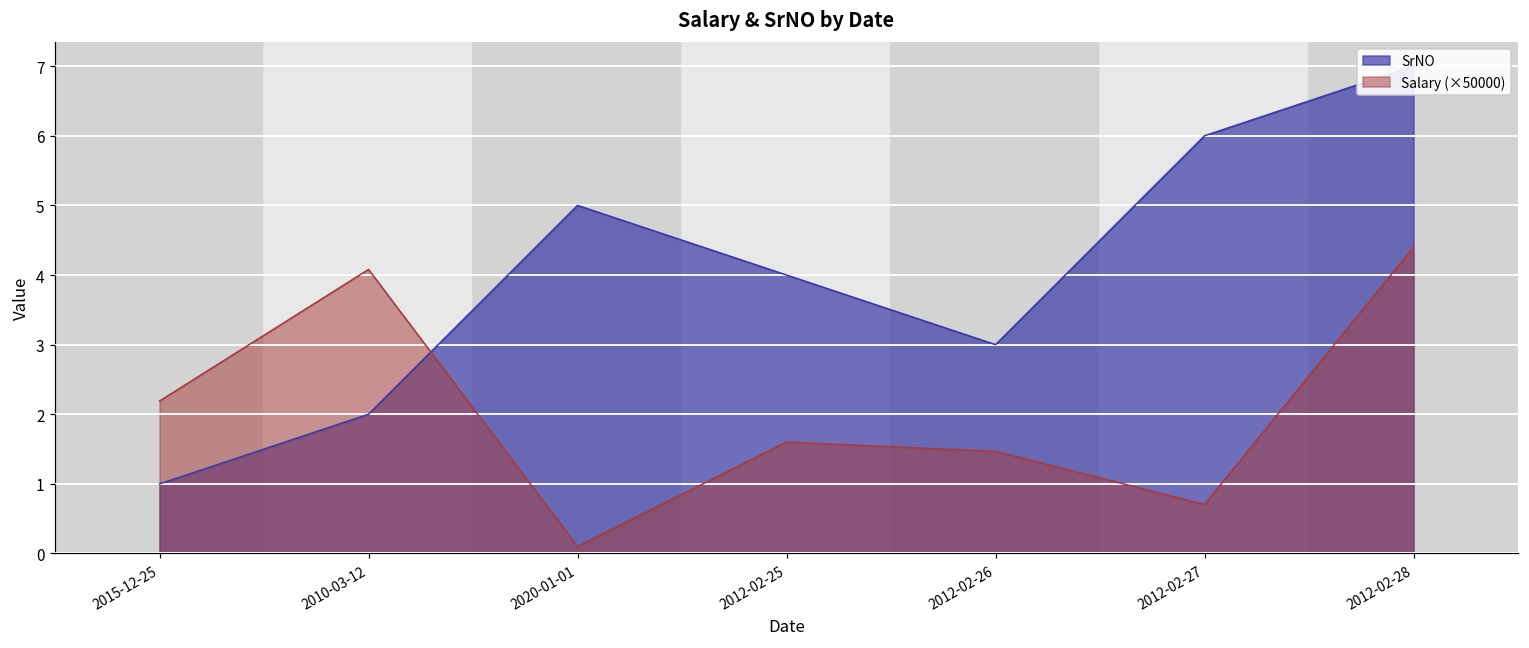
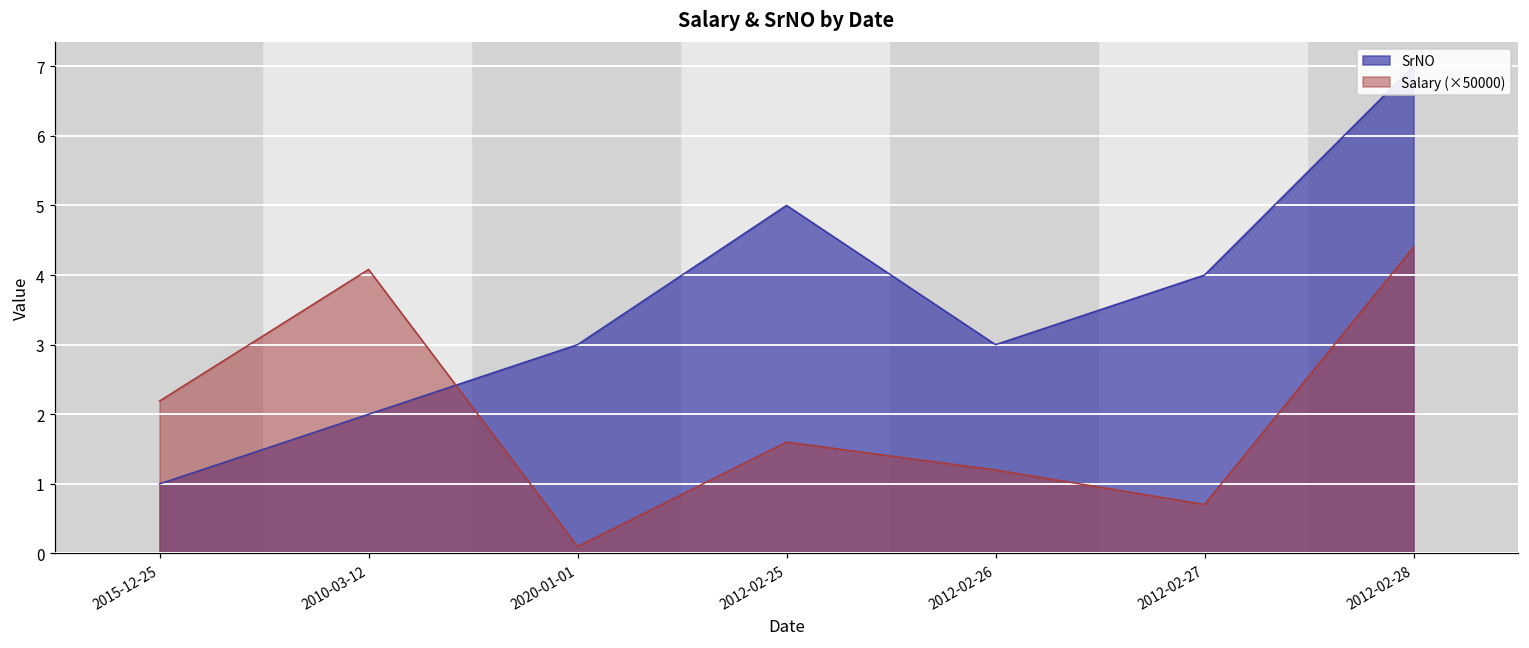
  {
    "SrNO": {
      "2015-12-25": 1,
      "2010-03-12": 2,
-     "2020-01-01": 5,
-     "2012-02-25": 4,
+     "2020-01-01": 3,
+     "2012-02-25": 5,
      "2012-02-26": 3,
-     "2012-02-27": 6
+     "2012-02-27": 4
    },
    "Salary (×50000)": {
      "2015-12-25": 2.2,
      "2010-03-12": 4.1,
      "2020-01-01": 0.1,
      "2012-02-25": 1.6,
-     "2012-02-26": 1.5,
+     "2012-02-26": 1.2,
      "2012-02-27": 0.7,
      "2012-02-28": 4.4
    }
  }
